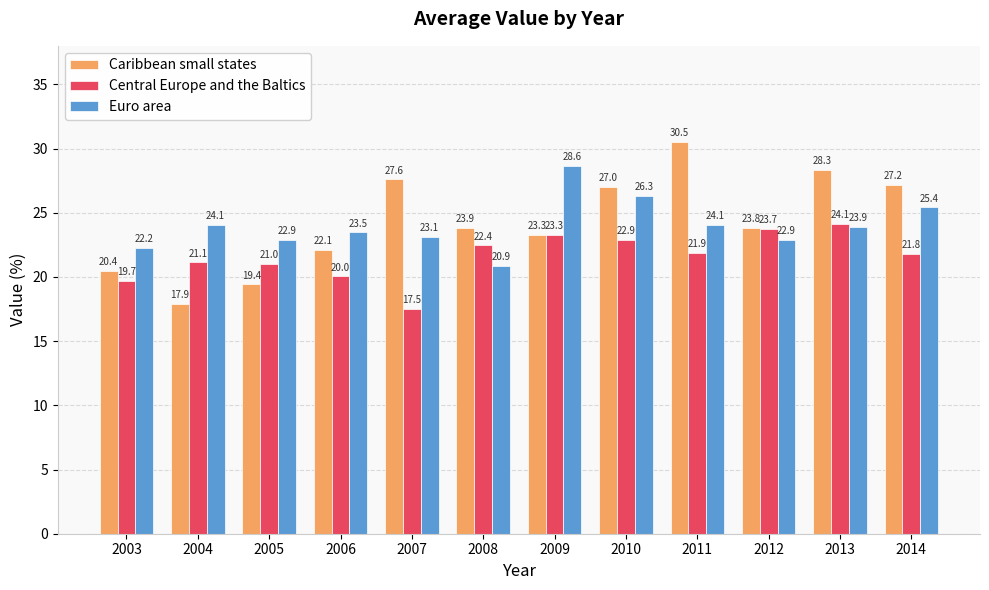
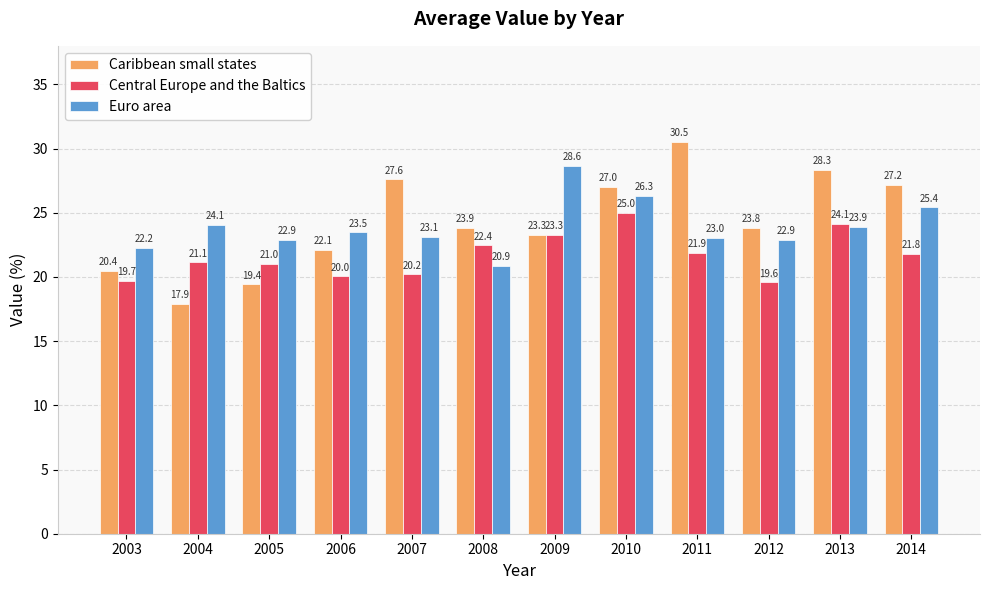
  {
    "Caribbean small states": {
      "2003": 20.4,
      "2004": 17.9,
      "2005": 19.4,
      "2006": 22.1,
      "2007": 27.6,
      "2008": 23.9,
      "2009": 23.3,
      "2010": 27.0,
      "2011": 30.5,
      "2012": 23.8,
      "2013": 28.3,
      "2014": 27.2
    },
    "Central Europe and the Baltics": {
      "2003": 19.7,
      "2004": 21.1,
      "2005": 21.0,
      "2006": 20.0,
-     "2007": 17.5,
+     "2007": 20.2,
      "2008": 22.4,
      "2009": 23.3,
-     "2010": 22.9,
+     "2010": 25.0,
      "2011": 21.9,
-     "2012": 23.7,
+     "2012": 19.6,
      "2013": 24.1,
      "2014": 21.8
    },
    "Euro area": {
      "2003": 22.2,
      "2004": 24.1,
      "2005": 22.9,
      "2006": 23.5,
      "2007": 23.1,
      "2008": 20.9,
      "2009": 28.6,
      "2010": 26.3,
-     "2011": 24.1,
+     "2011": 23.0,
      "2012": 22.9,
      "2013": 23.9,
      "2014": 25.4
    }
  }
